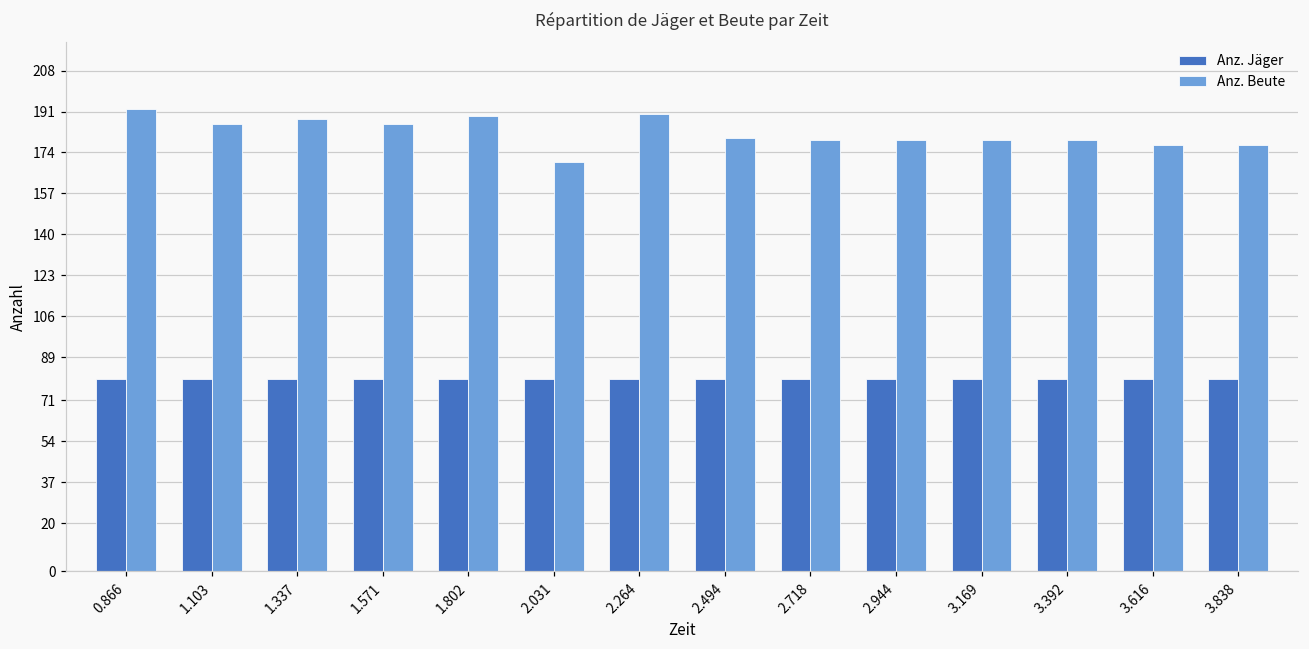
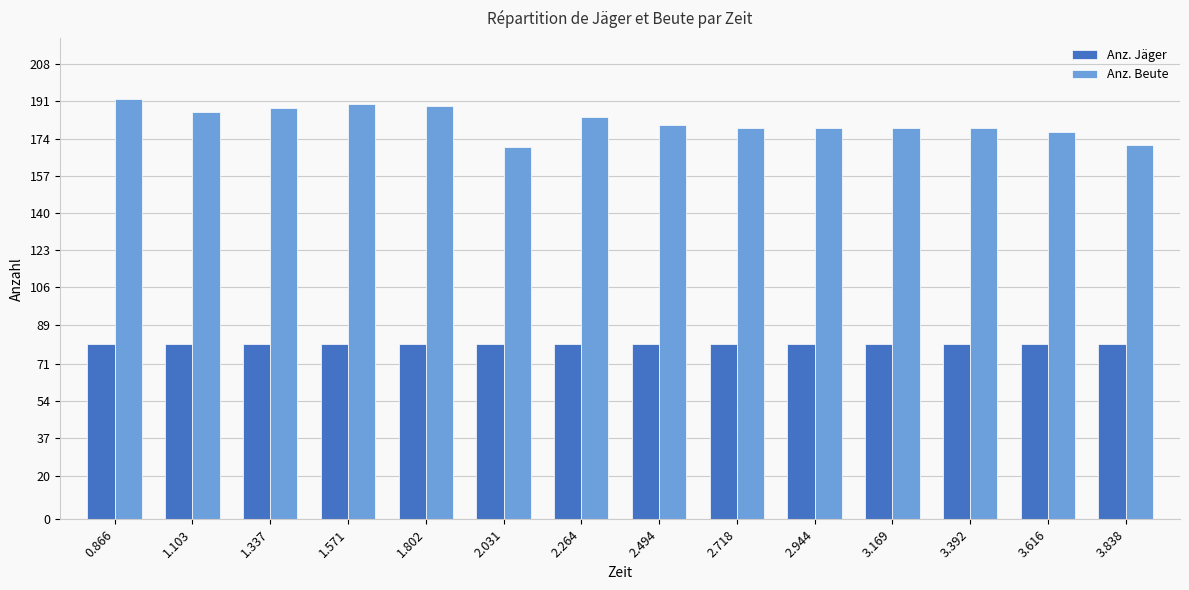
  {
    "Anz. Jäger": {
      "0.866": 80,
      "1.103": 80,
      "1.337": 80,
      "1.571": 80,
      "1.802": 80,
      "2.031": 80,
      "2.264": 80,
      "2.494": 80,
      "2.718": 80,
      "2.944": 80,
      "3.169": 80,
      "3.392": 80,
      "3.616": 80,
      "3.838": 80
    },
    "Anz. Beute": {
      "0.866": 192,
      "1.103": 186,
      "1.337": 188,
-     "1.571": 186,
+     "1.571": 190,
      "1.802": 189,
      "2.031": 170,
-     "2.264": 190,
+     "2.264": 184,
      "2.494": 180,
      "2.718": 179,
      "2.944": 179,
      "3.169": 179,
      "3.392": 179,
      "3.616": 177,
-     "3.838": 177
+     "3.838": 171
    }
  }
